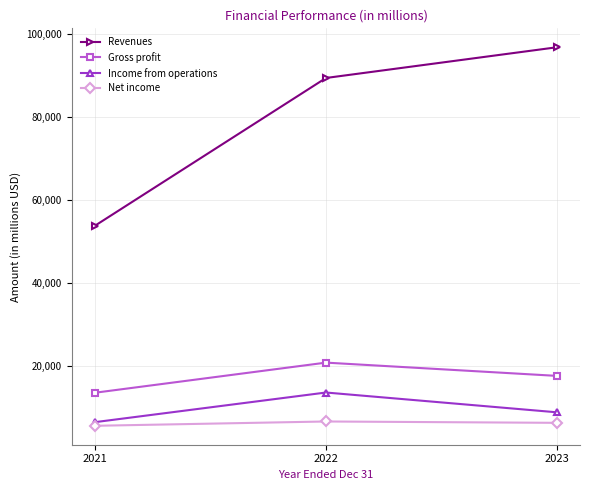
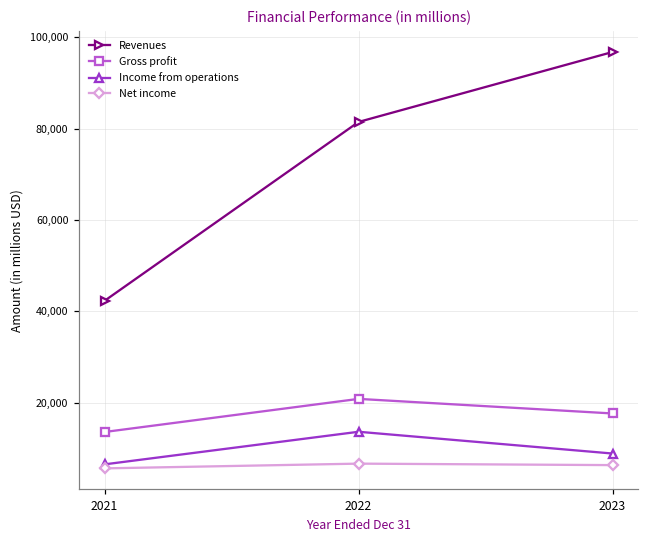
  {
    "Revenues": {
-     "2021": "54,000",
-     "2022": "89,000",
+     "2021": "42,000",
+     "2022": "81,000",
      "2023": "97,000"
    },
    "Net income": {
      "2021": "6,000",
      "2022": "7,000",
      "2023": "6,000"
    }
  }
